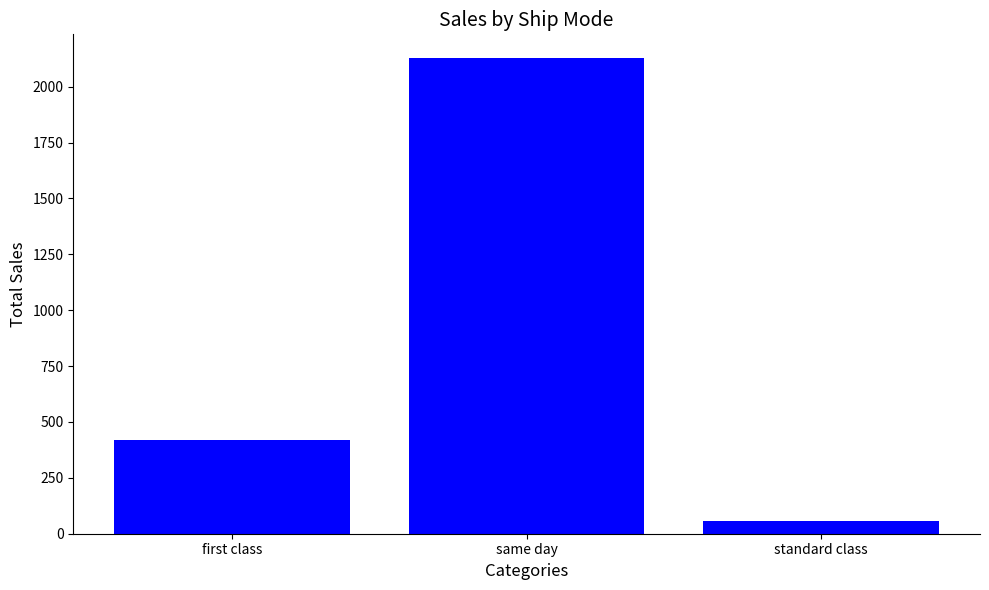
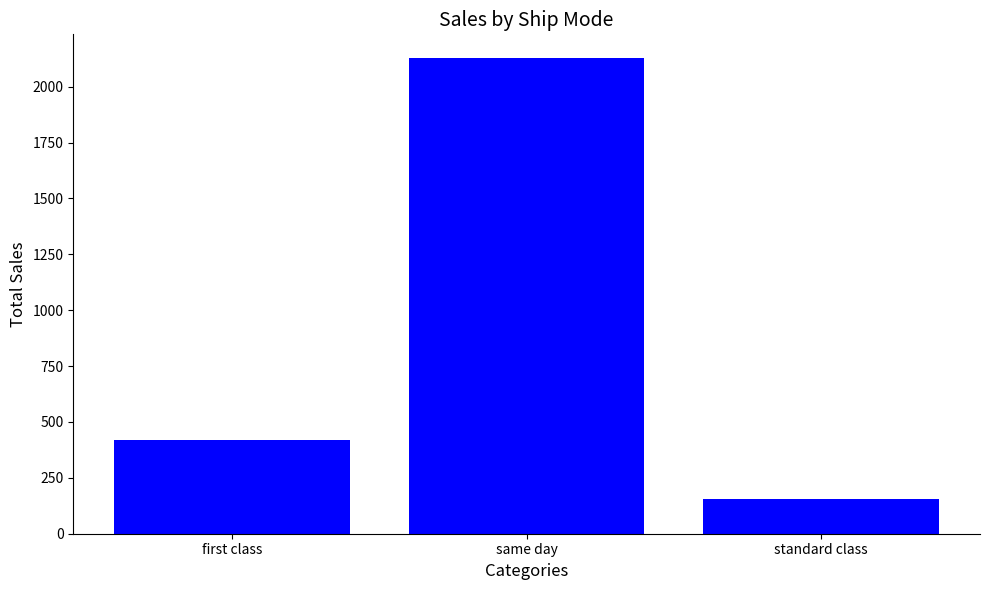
  {
    "first class": 420,
    "same day": 2130,
-   "standard class": 60
+   "standard class": 150
  }
